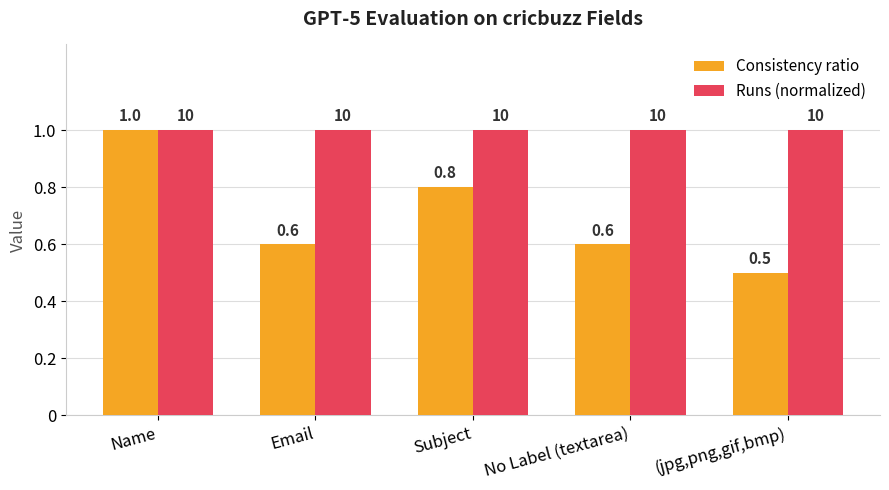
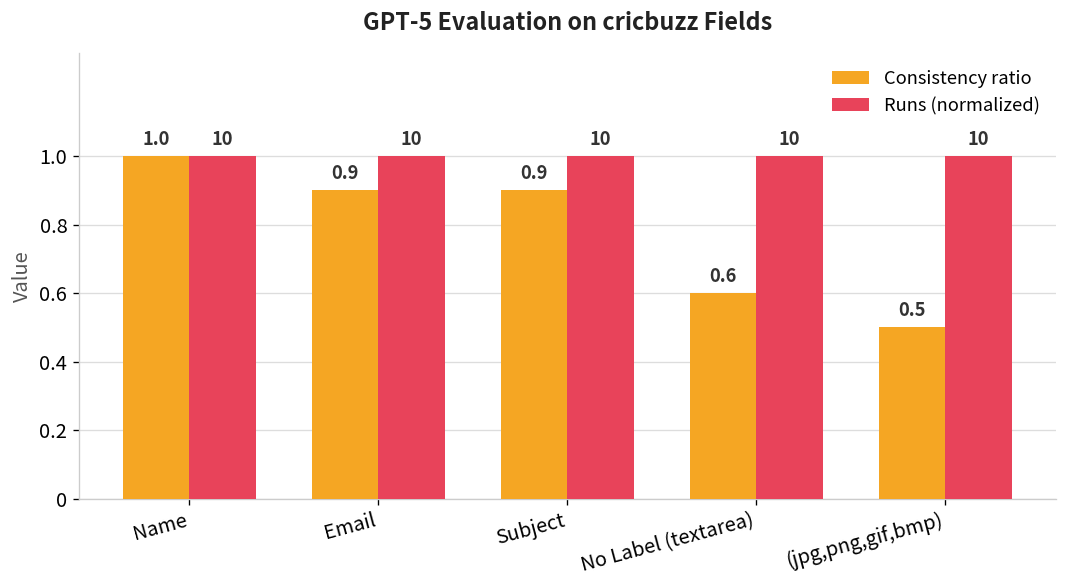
  {
    "Consistency ratio": {
      "Name": 1.0,
-     "Email": 0.6,
-     "Subject": 0.8,
+     "Email": 0.9,
+     "Subject": 0.9,
      "No Label (textarea)": 0.6,
      "(jpg,png,gif,bmp)": 0.5
    }
  }
